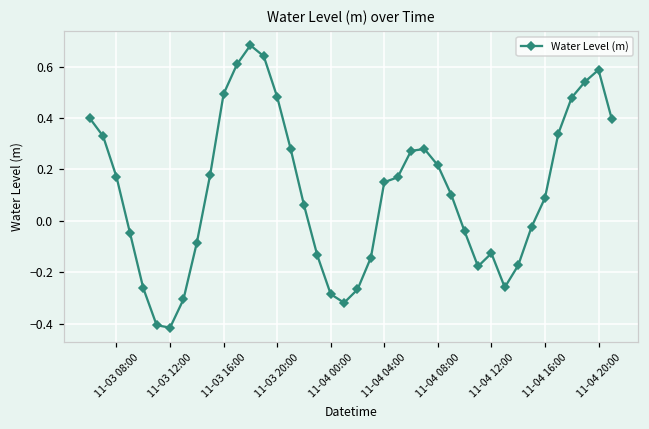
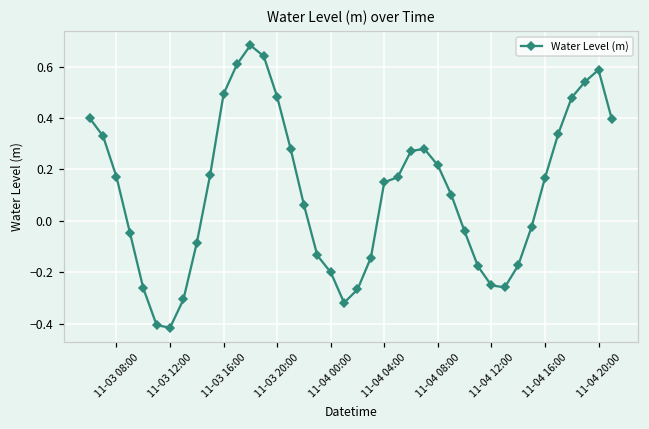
  {
    "11-03 08:00": 0.17,
    "11-03 12:00": -0.42,
    "11-03 16:00": 0.49,
    "11-03 20:00": 0.48,
-   "11-04 00:00": -0.29,
+   "11-04 00:00": -0.20,
    "11-04 04:00": 0.15,
    "11-04 08:00": 0.22,
-   "11-04 12:00": -0.13,
-   "11-04 16:00": 0.09,
+   "11-04 12:00": -0.25,
+   "11-04 16:00": 0.17,
    "11-04 20:00": 0.59
  }
